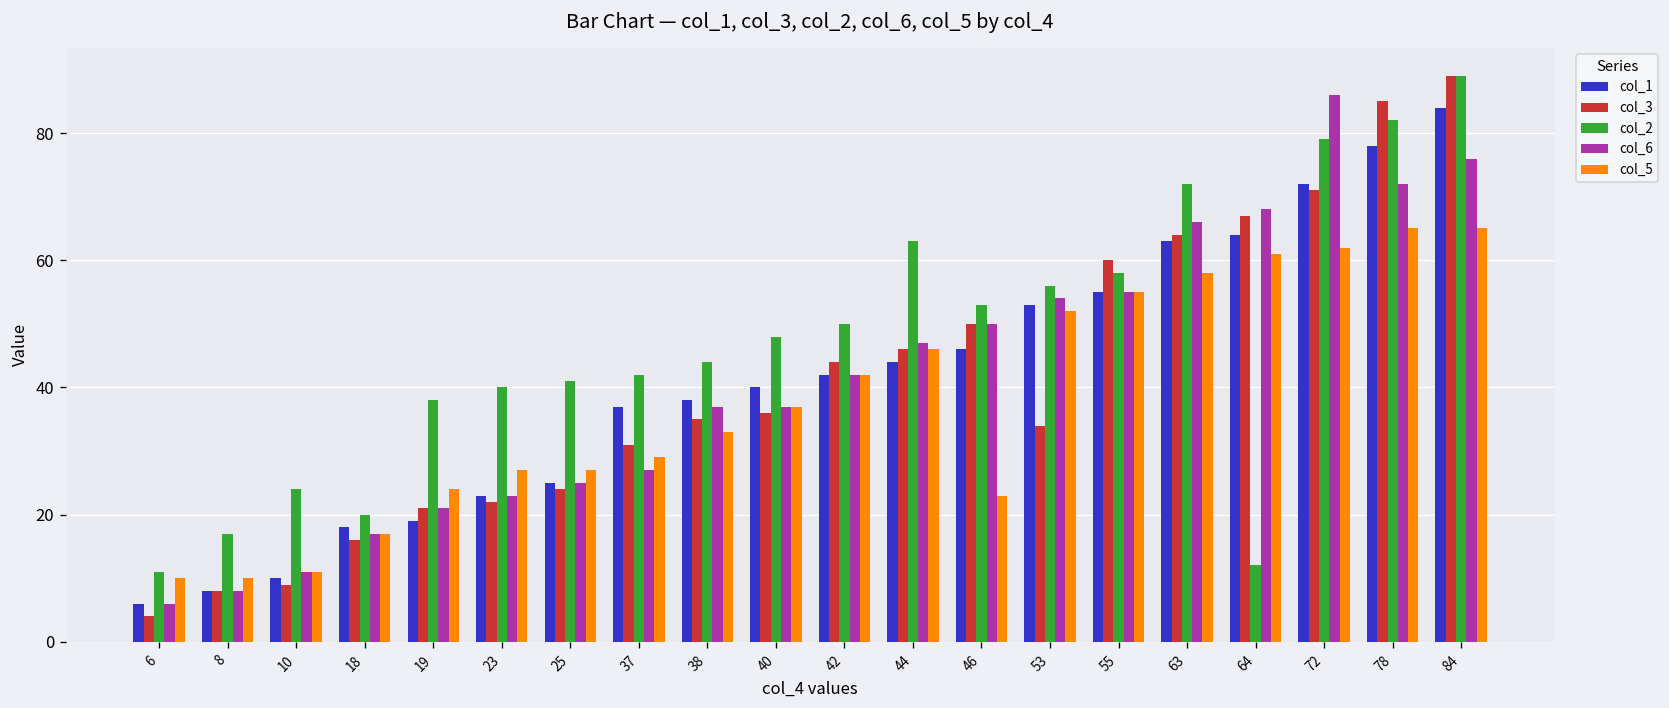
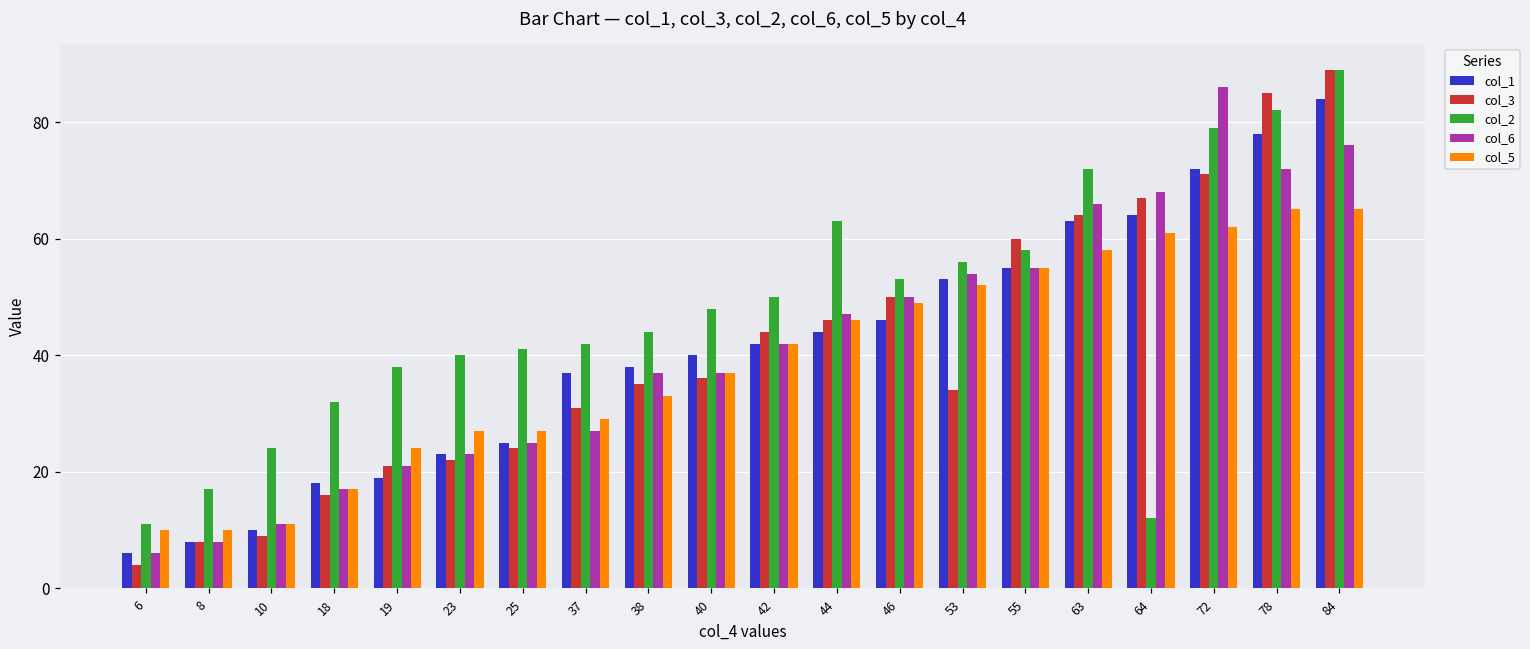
  {
    "col_1": {
      "6": 6,
      "8": 8,
      "10": 10,
      "18": 18,
      "19": 19,
      "23": 23,
      "25": 25,
      "37": 37,
      "38": 38,
      "40": 40,
      "42": 42,
      "44": 44,
      "46": 46,
      "53": 53,
      "55": 55,
      "63": 63,
      "64": 64,
      "72": 72,
      "78": 78,
      "84": 84
    },
    "col_3": {
      "6": 4,
      "8": 8,
      "10": 9,
      "18": 16,
      "19": 21,
      "23": 22,
      "25": 24,
      "37": 31,
      "38": 35,
      "40": 36,
      "42": 44,
      "44": 46,
      "46": 50,
      "53": 34,
      "55": 60,
      "63": 64,
      "64": 67,
      "72": 71,
      "78": 85,
      "84": 89
    },
    "col_2": {
      "6": 11,
      "8": 17,
      "10": 24,
-     "18": 20,
+     "18": 32,
      "19": 38,
      "23": 40,
      "25": 41,
      "37": 42,
      "38": 44,
      "40": 48,
      "42": 50,
      "44": 63,
      "46": 53,
      "53": 56,
      "55": 58,
      "63": 72,
      "64": 12,
      "72": 79,
      "78": 82,
      "84": 89
    },
    "col_6": {
      "6": 6,
      "8": 8,
      "10": 11,
      "18": 17,
      "19": 21,
      "23": 23,
      "25": 25,
      "37": 27,
      "38": 37,
      "40": 37,
      "42": 42,
      "44": 47,
      "46": 50,
      "53": 54,
      "55": 55,
      "63": 66,
      "64": 68,
      "72": 86,
      "78": 72,
      "84": 76
    },
    "col_5": {
      "6": 10,
      "8": 10,
      "10": 11,
      "18": 17,
      "19": 24,
      "23": 27,
      "25": 27,
      "37": 29,
      "38": 33,
      "40": 37,
      "42": 42,
      "44": 46,
-     "46": 23,
+     "46": 49,
      "53": 52,
      "55": 55,
      "63": 58,
      "64": 61,
      "72": 62,
      "78": 65,
      "84": 65
    }
  }
